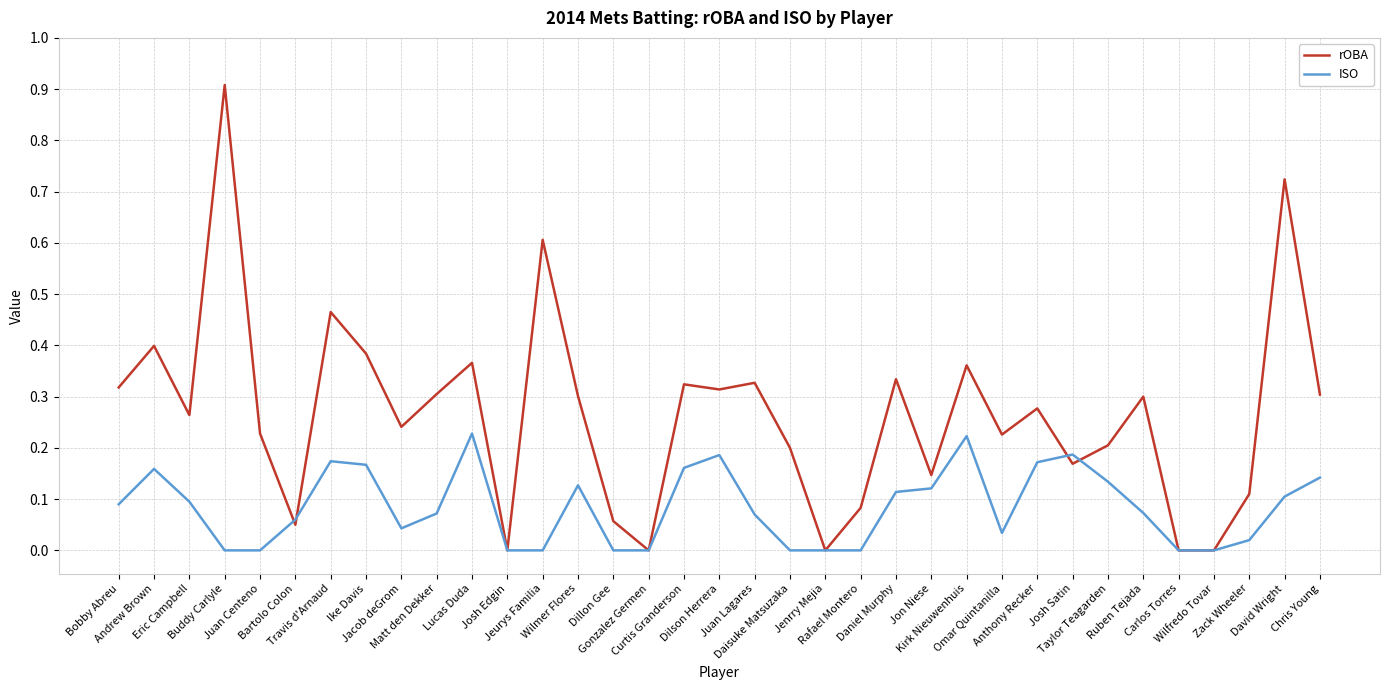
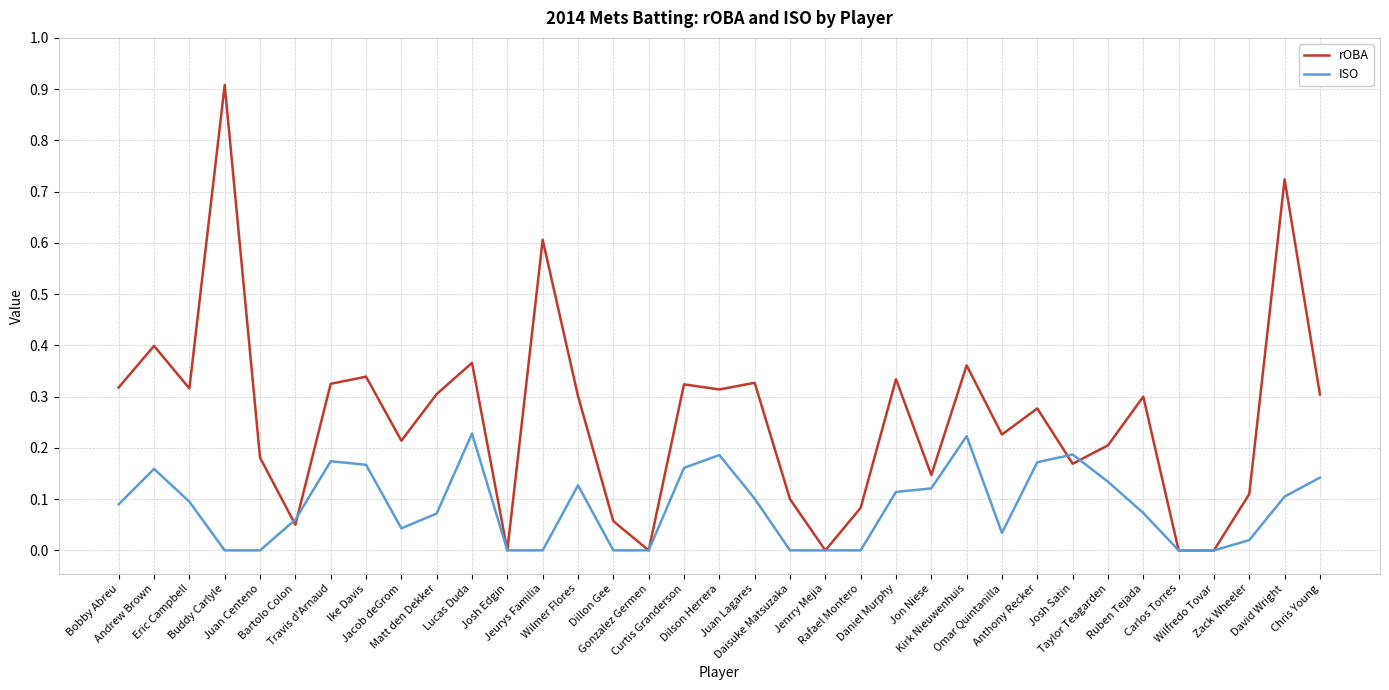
  {
    "rOBA": {
      "Bobby Abreu": 0.32,
      "Andrew Brown": 0.40,
-     "Eric Campbell": 0.26,
+     "Eric Campbell": 0.32,
      "Buddy Carlyle": 0.91,
-     "Juan Centeno": 0.23,
+     "Juan Centeno": 0.18,
      "Bartolo Colon": 0.05,
-     "Travis d'Arnaud": 0.47,
-     "Ike Davis": 0.38,
-     "Jacob deGrom": 0.24,
+     "Travis d'Arnaud": 0.33,
+     "Ike Davis": 0.34,
+     "Jacob deGrom": 0.21,
      "Matt den Dekker": 0.31,
      "Lucas Duda": 0.37,
      "Jeurys Familia": 0.61,
      "Wilmer Flores": 0.30,
      "Dillon Gee": 0.06,
      "Curtis Granderson": 0.32,
      "Dilson Herrera": 0.31,
      "Juan Lagares": 0.33,
-     "Daisuke Matsuzaka": 0.2,
+     "Daisuke Matsuzaka": 0.1,
      "Rafael Montero": 0.08,
      "Daniel Murphy": 0.33,
      "Jon Niese": 0.15,
      "Kirk Nieuwenhuis": 0.36,
      "Omar Quintanilla": 0.23,
      "Anthony Recker": 0.28,
      "Josh Satin": 0.17,
      "Taylor Teagarden": 0.21,
      "Ruben Tejada": 0.30,
      "Zack Wheeler": 0.11,
      "David Wright": 0.72,
      "Chris Young": 0.30
    },
    "ISO": {
      "Bobby Abreu": 0.09,
      "Andrew Brown": 0.16,
      "Eric Campbell": 0.10,
      "Buddy Carlyle": 0.00,
      "Juan Centeno": 0.00,
      "Bartolo Colon": 0.06,
      "Travis d'Arnaud": 0.17,
      "Ike Davis": 0.17,
      "Jacob deGrom": 0.04,
      "Matt den Dekker": 0.07,
      "Lucas Duda": 0.23,
      "Jeurys Familia": 0.00,
      "Wilmer Flores": 0.13,
      "Dillon Gee": 0.00,
      "Curtis Granderson": 0.16,
      "Dilson Herrera": 0.19,
-     "Juan Lagares": 0.07,
+     "Juan Lagares": 0.10,
      "Daisuke Matsuzaka": 0.00,
      "Rafael Montero": 0.00,
      "Daniel Murphy": 0.11,
      "Jon Niese": 0.12,
      "Kirk Nieuwenhuis": 0.22,
      "Omar Quintanilla": 0.03,
      "Anthony Recker": 0.17,
      "Josh Satin": 0.19,
      "Taylor Teagarden": 0.13,
      "Ruben Tejada": 0.07,
      "Zack Wheeler": 0.02,
      "David Wright": 0.11,
      "Chris Young": 0.14
    }
  }
